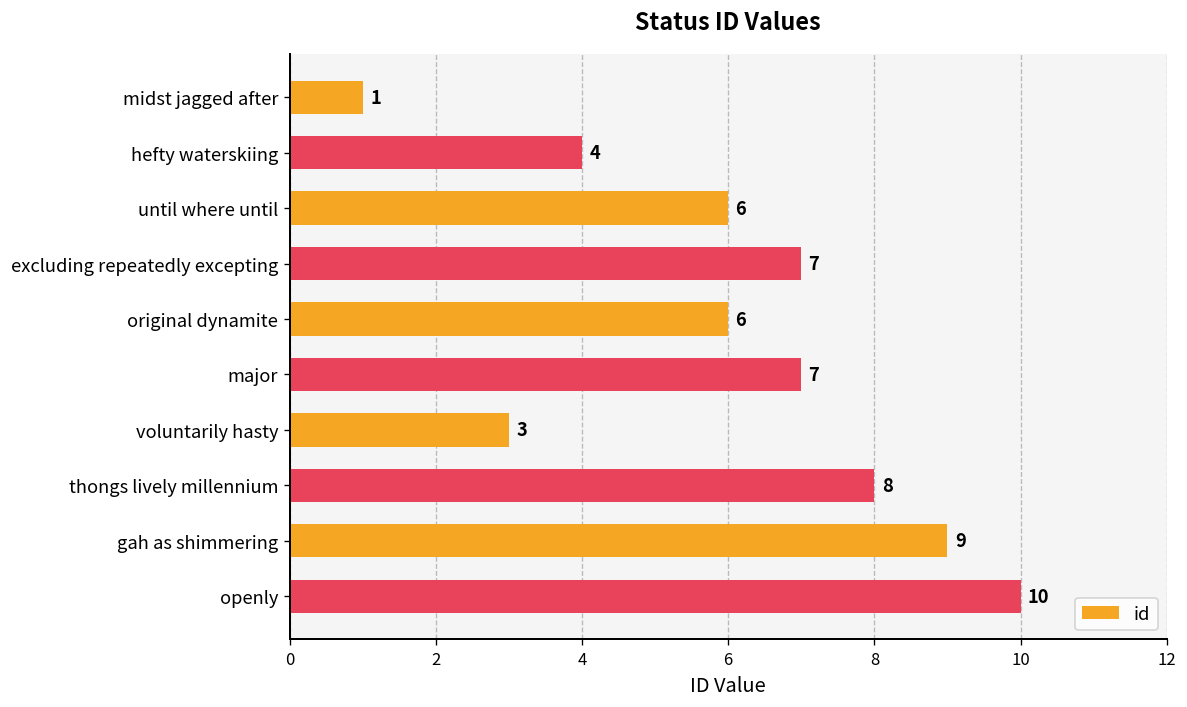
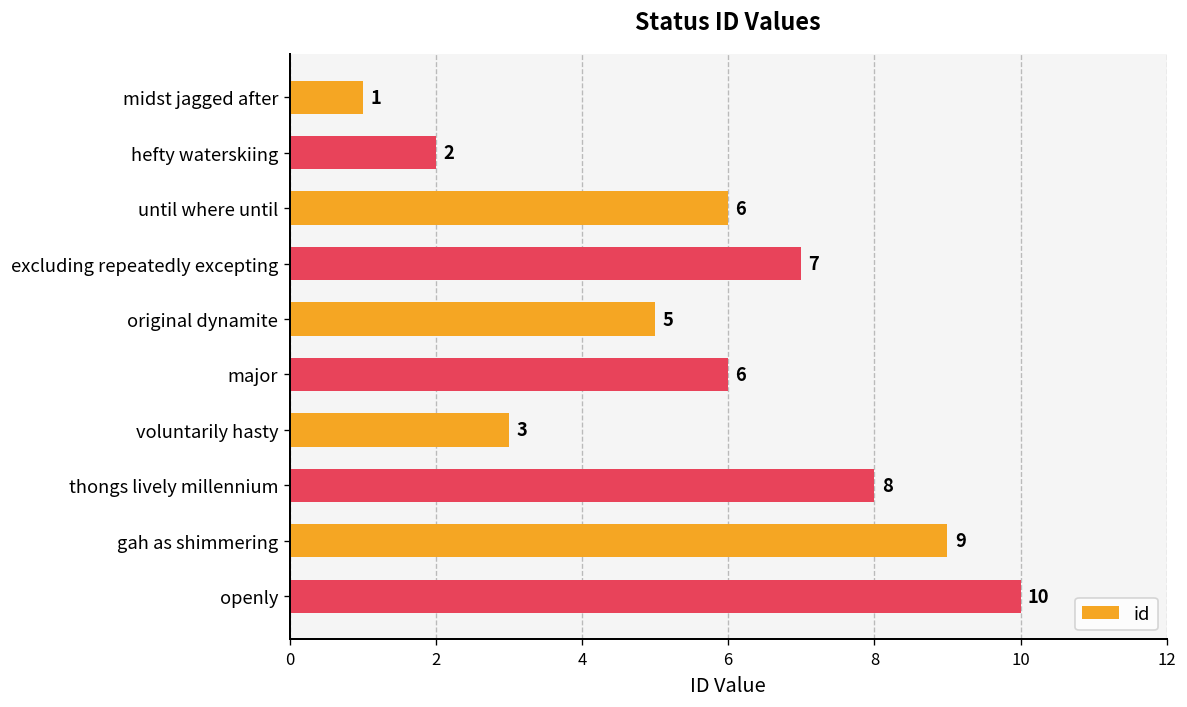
  {
    "midst jagged after": 1,
-   "hefty waterskiing": 4,
+   "hefty waterskiing": 2,
    "until where until": 6,
    "excluding repeatedly excepting": 7,
-   "original dynamite": 6,
-   "major": 7,
+   "original dynamite": 5,
+   "major": 6,
    "voluntarily hasty": 3,
    "thongs lively millennium": 8,
    "gah as shimmering": 9,
    "openly": 10
  }
